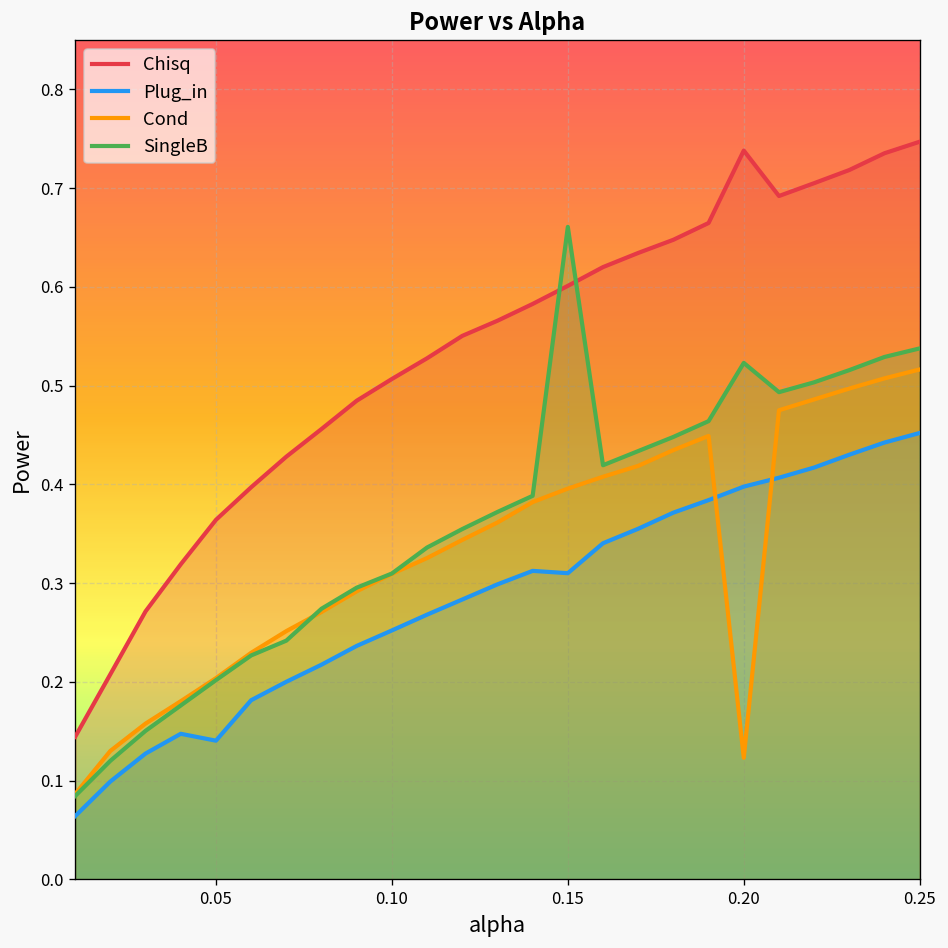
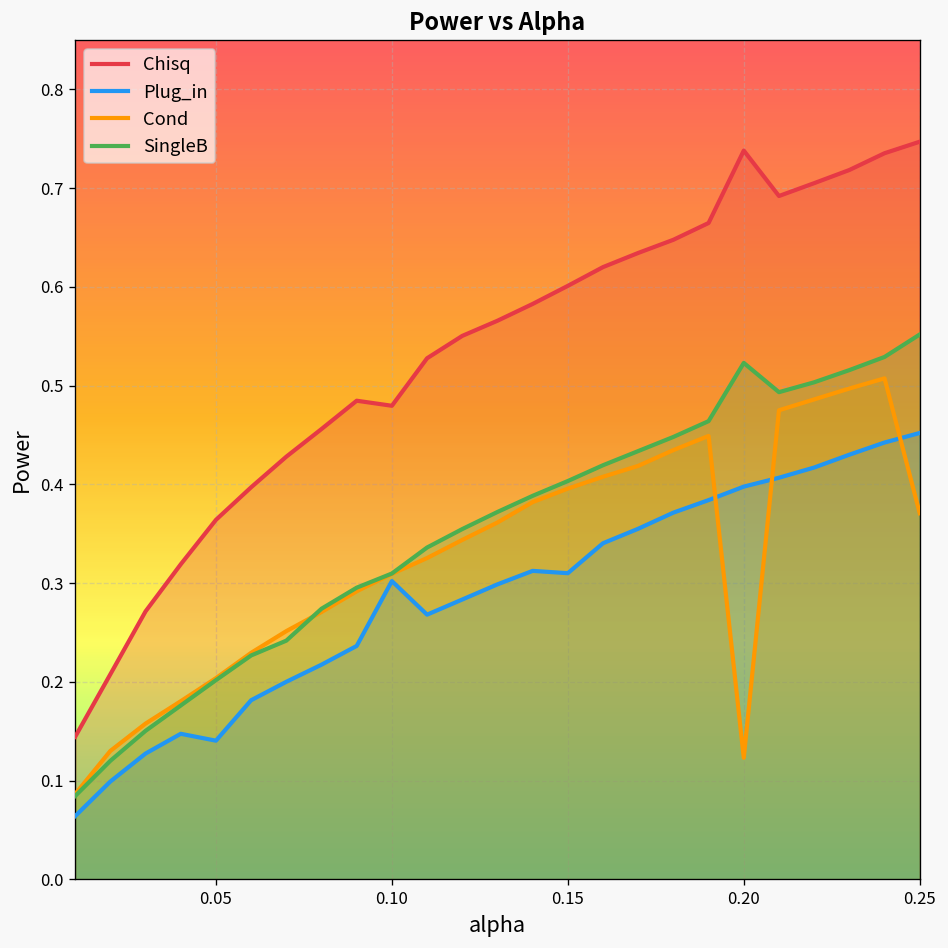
  {
    "Chisq": {
      "0.05": 0.36,
-     "0.10": 0.51,
+     "0.10": 0.48,
      "0.15": 0.60,
      "0.20": 0.74,
      "0.25": 0.75
    },
    "Plug_in": {
      "0.05": 0.14,
-     "0.10": 0.25,
+     "0.10": 0.30,
      "0.15": 0.31,
      "0.20": 0.40,
      "0.25": 0.45
    },
    "Cond": {
      "0.15": 0.40,
      "0.20": 0.12,
-     "0.25": 0.52
+     "0.25": 0.37
    },
    "SingleB": {
-     "0.15": 0.66,
+     "0.15": 0.40,
      "0.20": 0.52,
-     "0.25": 0.54
+     "0.25": 0.55
    }
  }
